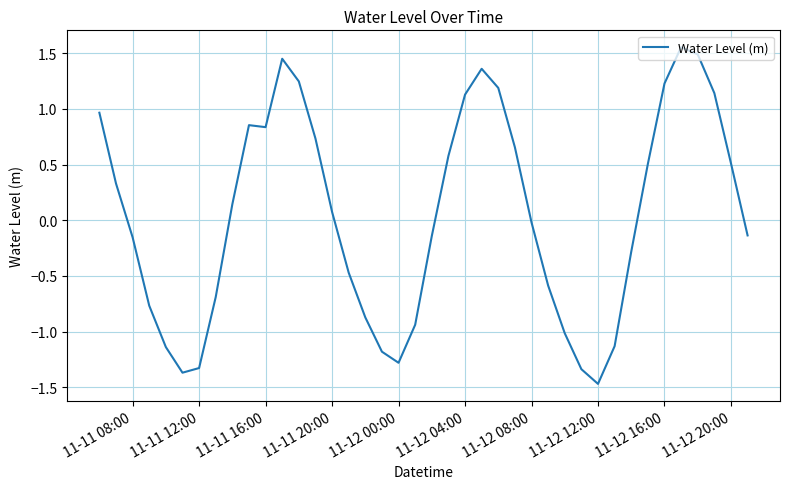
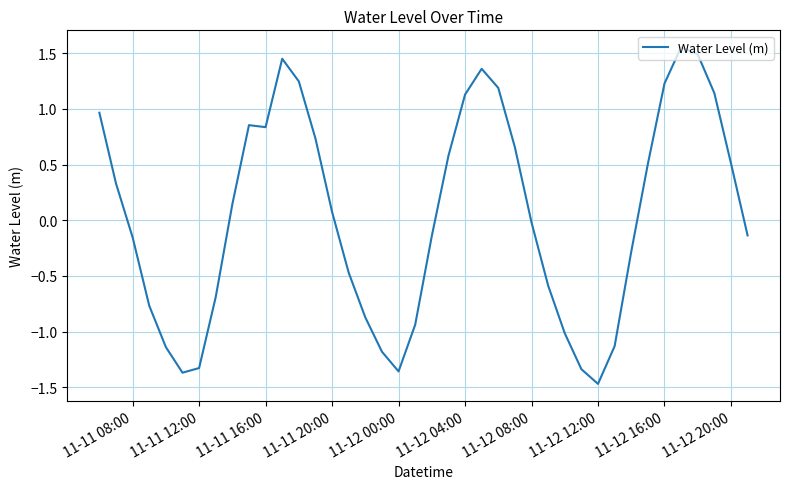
  {
    "11-11 08:00": -0.15,
    "11-11 12:00": -1.33,
    "11-11 16:00": 0.84,
    "11-11 20:00": 0.07,
-   "11-12 00:00": -1.28,
+   "11-12 00:00": -1.36,
    "11-12 04:00": 1.13,
    "11-12 08:00": -0.02,
    "11-12 12:00": -1.47,
    "11-12 16:00": 1.23,
    "11-12 20:00": 0.51
  }
